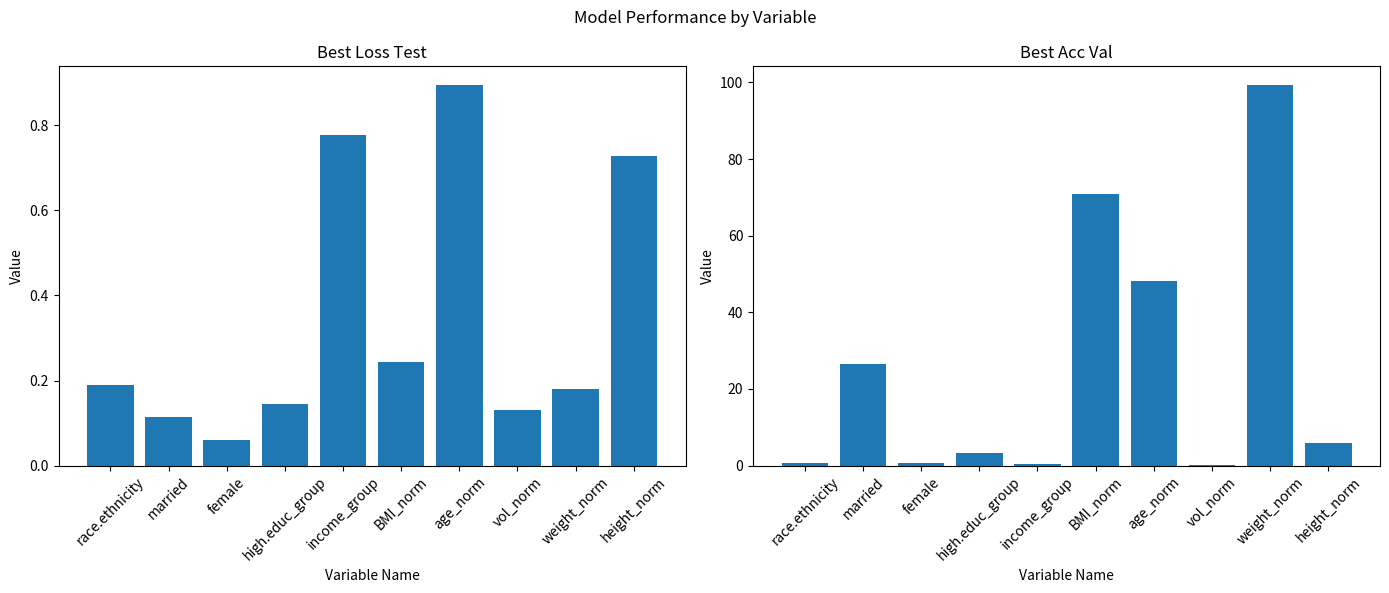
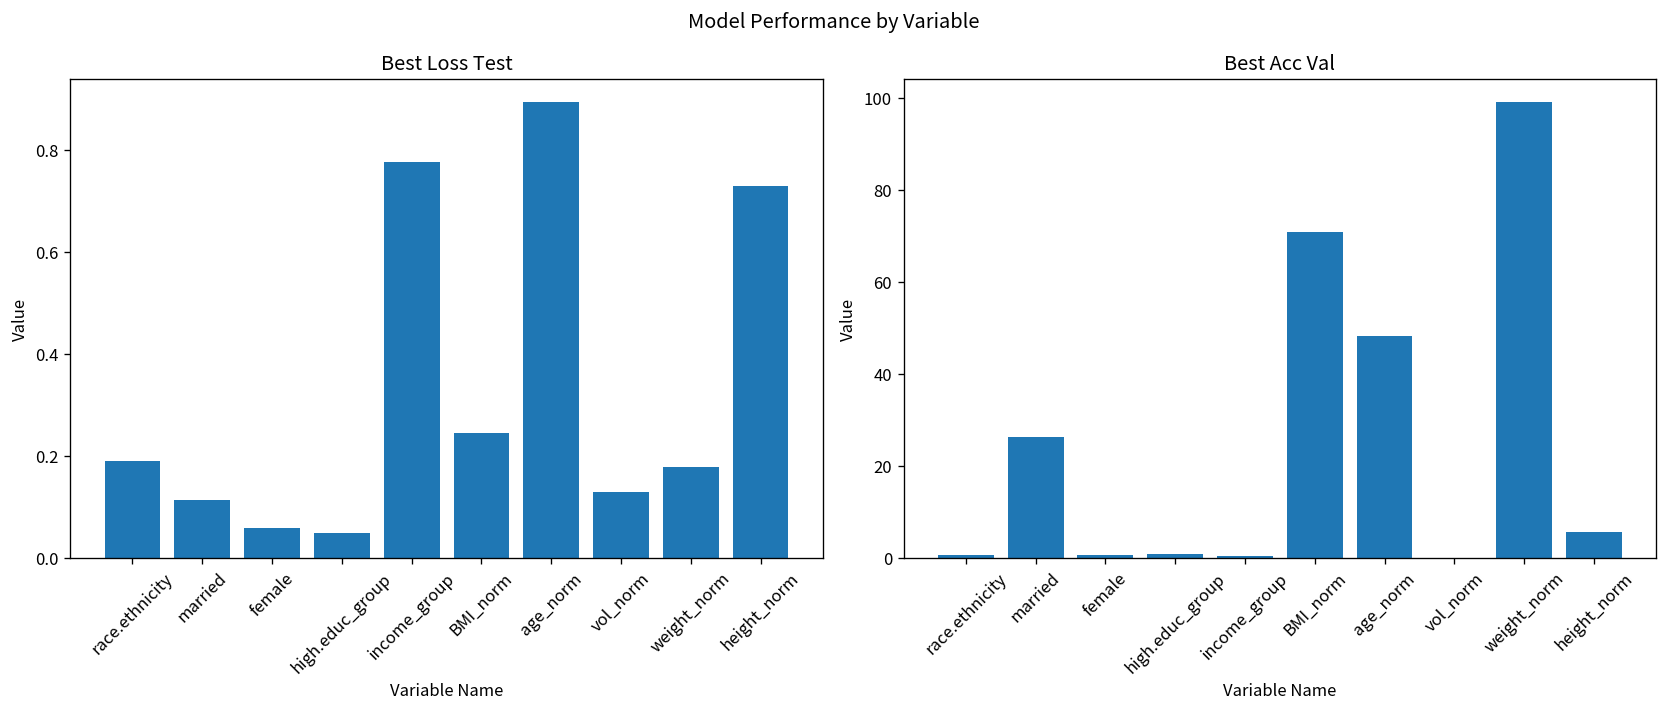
  {
    "Best Loss Test": {
      "race.ethnicity": 0.19,
      "married": 0.11,
      "female": 0.06,
-     "high.educ_group": 0.14,
+     "high.educ_group": 0.05,
      "income_group": 0.78,
      "BMI_norm": 0.24,
      "age_norm": 0.89,
      "vol_norm": 0.13,
      "weight_norm": 0.18,
      "height_norm": 0.73
    },
    "Best Acc Val": {
      "race.ethnicity": 1,
      "married": 26,
      "female": 1,
-     "high.educ_group": 3,
+     "high.educ_group": 1,
      "BMI_norm": 71,
      "age_norm": 48,
      "weight_norm": 99,
      "height_norm": 6
    }
  }
